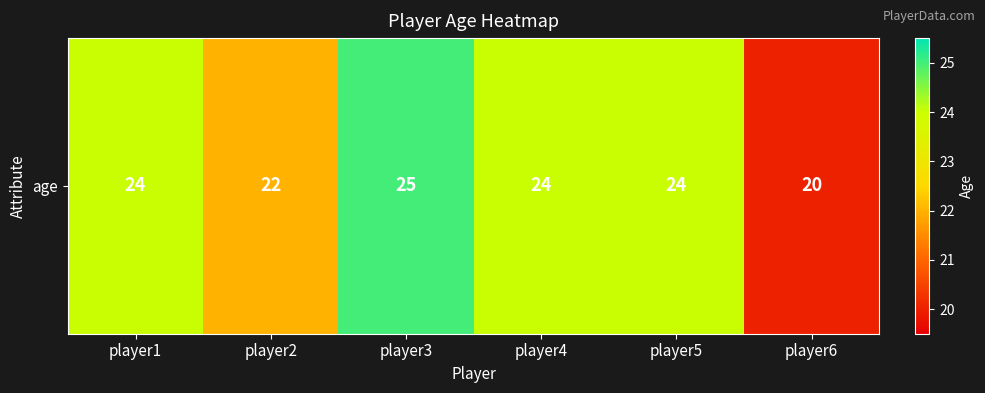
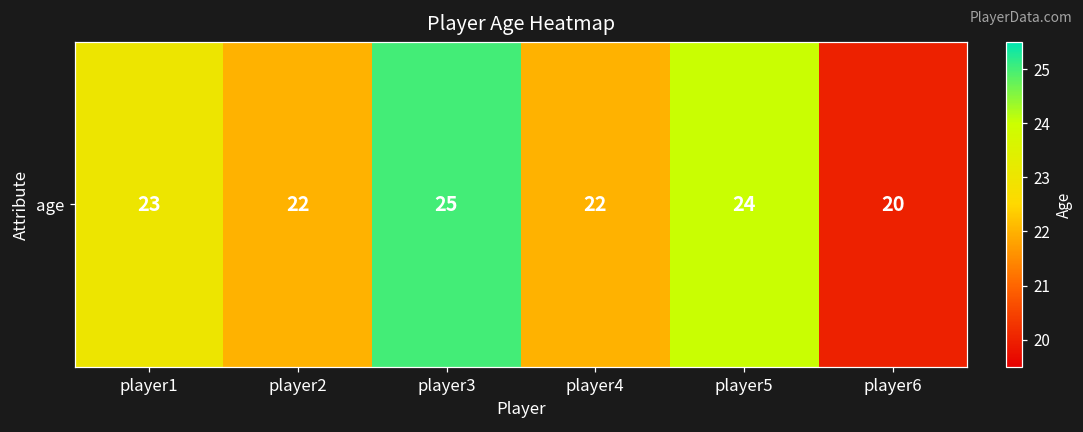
  {
    "age": {
-     "player1": 24,
+     "player1": 23,
      "player2": 22,
      "player3": 25,
-     "player4": 24,
+     "player4": 22,
      "player5": 24,
      "player6": 20
    }
  }
